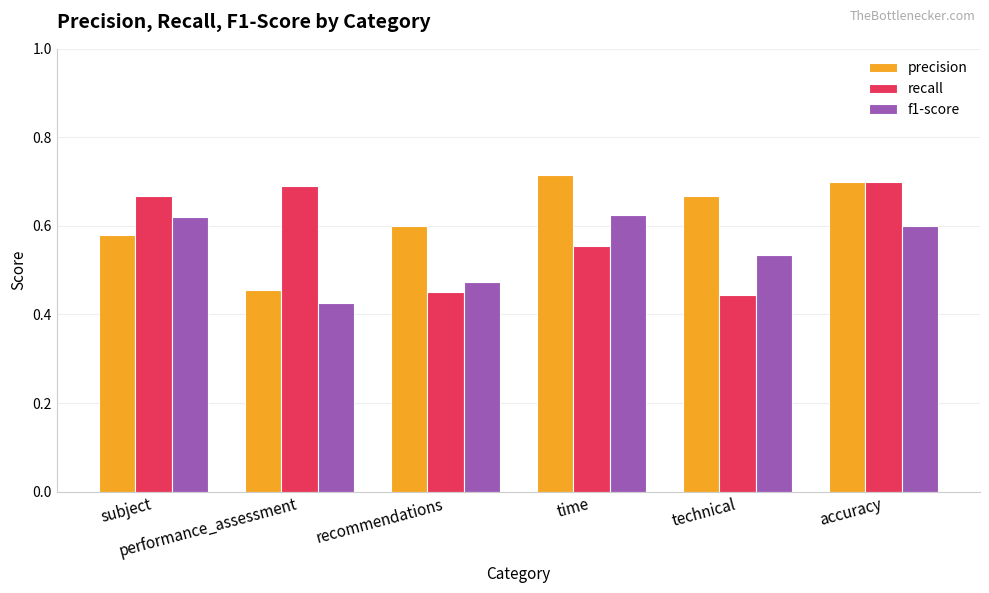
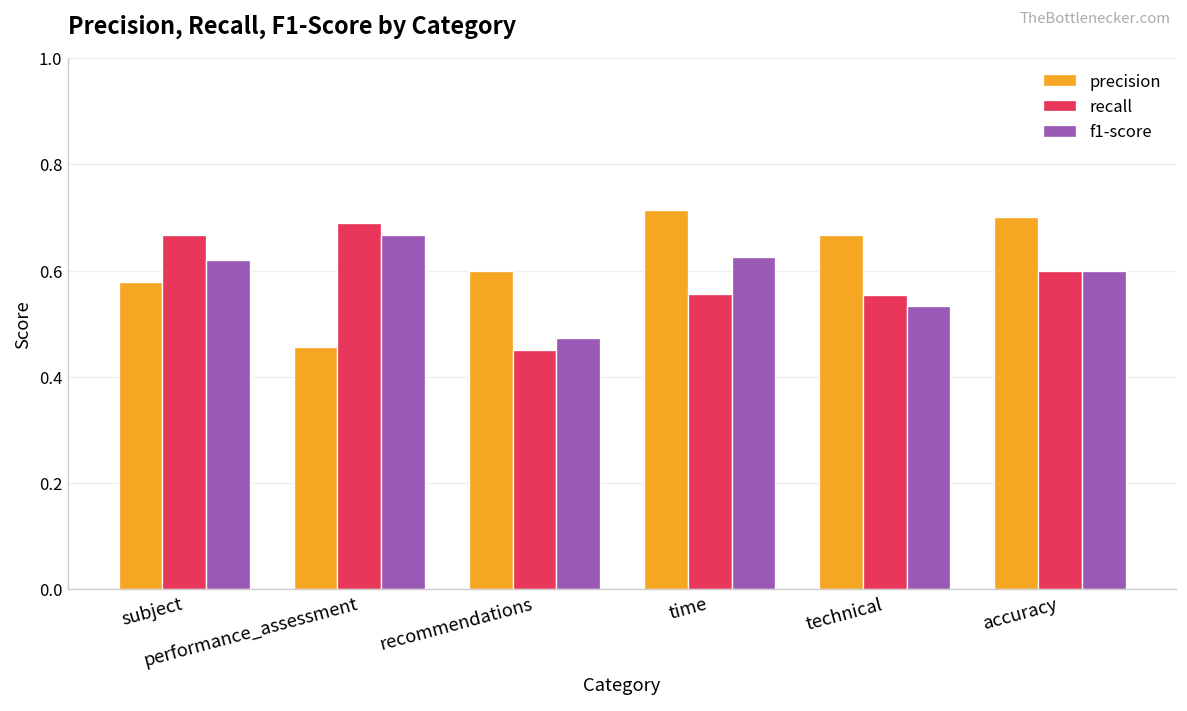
  {
    "precision": {
      "subject": 0.58,
      "performance_assessment": 0.46,
      "recommendations": 0.60,
      "time": 0.71,
      "technical": 0.67,
      "accuracy": 0.70
    },
    "recall": {
      "subject": 0.67,
      "performance_assessment": 0.69,
      "recommendations": 0.45,
      "time": 0.56,
-     "technical": 0.44,
-     "accuracy": 0.7
+     "technical": 0.55,
+     "accuracy": 0.6
    },
    "f1-score": {
      "subject": 0.62,
-     "performance_assessment": 0.43,
+     "performance_assessment": 0.67,
      "recommendations": 0.47,
      "time": 0.63,
      "technical": 0.53,
      "accuracy": 0.60
    }
  }
